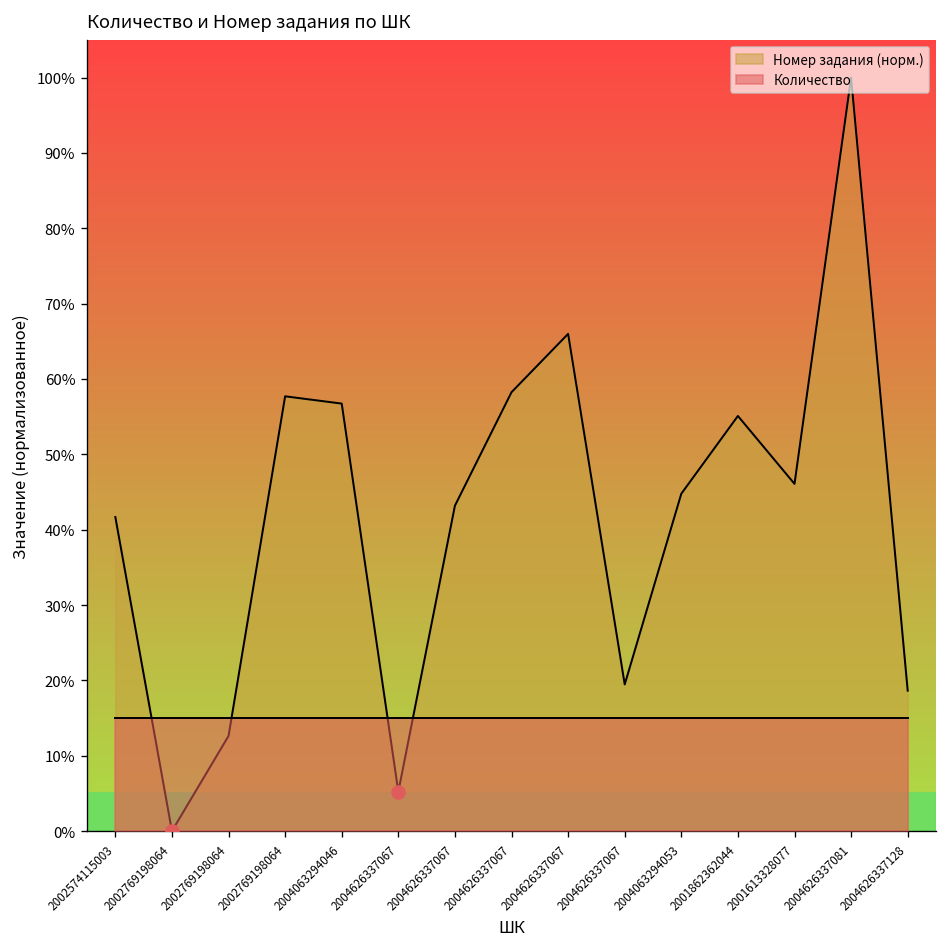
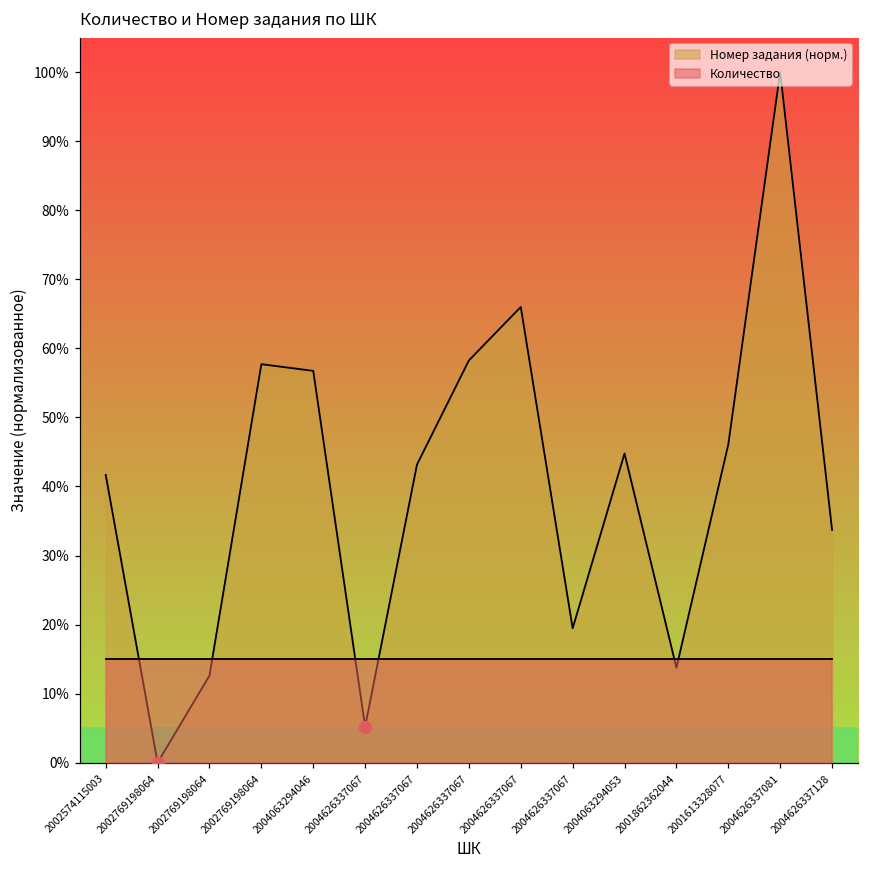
  {
    "Номер задания (норм.)": {
      "2002574115003": "42%",
      "2004063294046": "57%",
      "2004063294053": "45%",
-     "2001862362044": "55%",
+     "2001862362044": "14%",
      "2001613328077": "46%",
-     "2004626337128": "19%"
+     "2004626337128": "34%"
    }
  }
